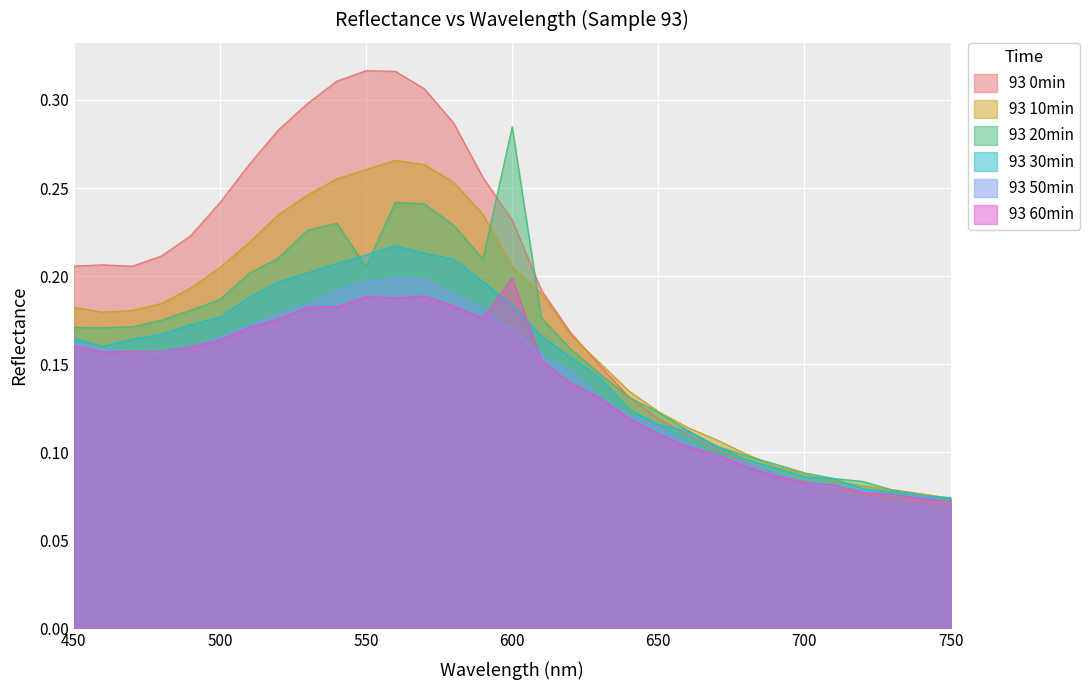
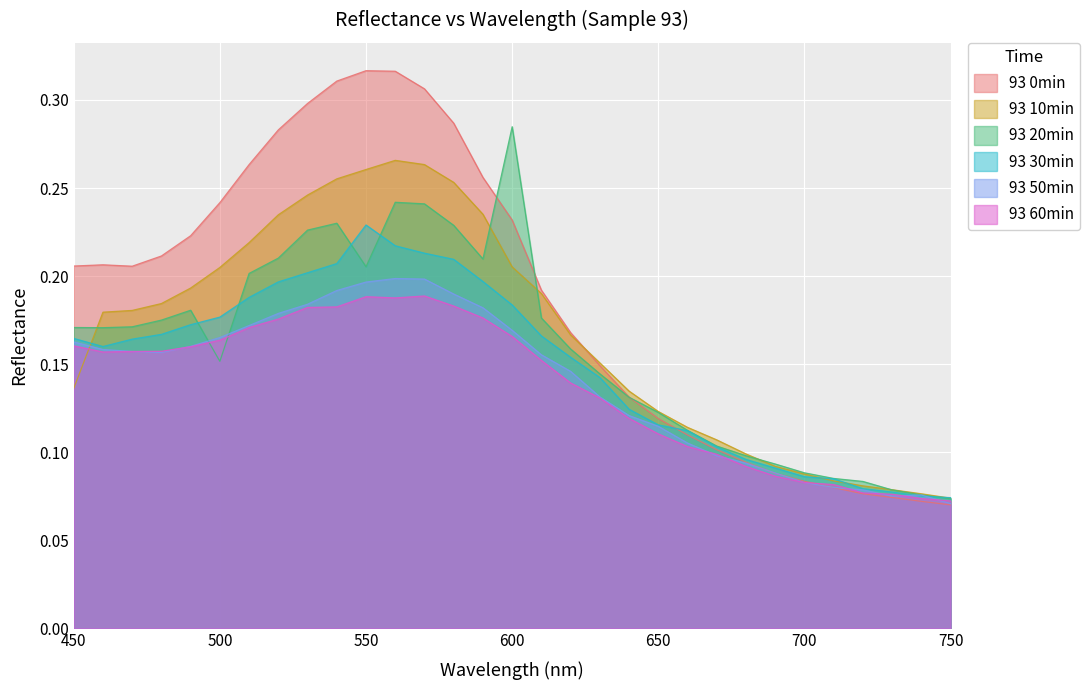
  {
    "93 0min": {
      "450": 0.206,
      "500": 0.242,
      "550": 0.317,
      "600": 0.232,
      "650": 0.119
    },
    "93 10min": {
-     "450": 0.182,
+     "450": 0.136,
      "500": 0.205,
      "550": 0.261,
      "600": 0.205
    },
    "93 20min": {
      "450": 0.171,
-     "500": 0.187,
+     "500": 0.152,
      "550": 0.205,
      "600": 0.285
    },
    "93 30min": {
      "450": 0.165,
      "500": 0.177,
-     "550": 0.212,
+     "550": 0.229,
      "600": 0.184,
      "700": 0.086
    },
    "93 50min": {
      "450": 0.163,
      "500": 0.165,
      "550": 0.197,
      "600": 0.169
    },
    "93 60min": {
      "450": 0.160,
      "500": 0.164,
      "550": 0.188,
-     "600": 0.199,
+     "600": 0.166,
      "650": 0.110
    }
  }
